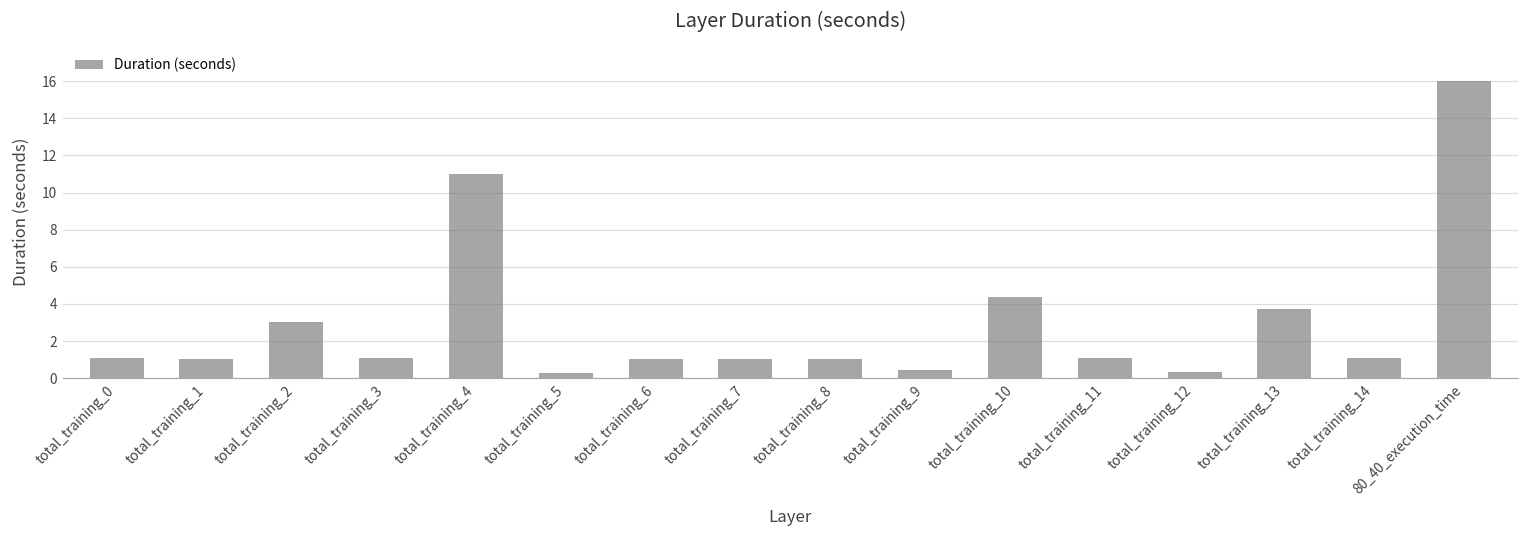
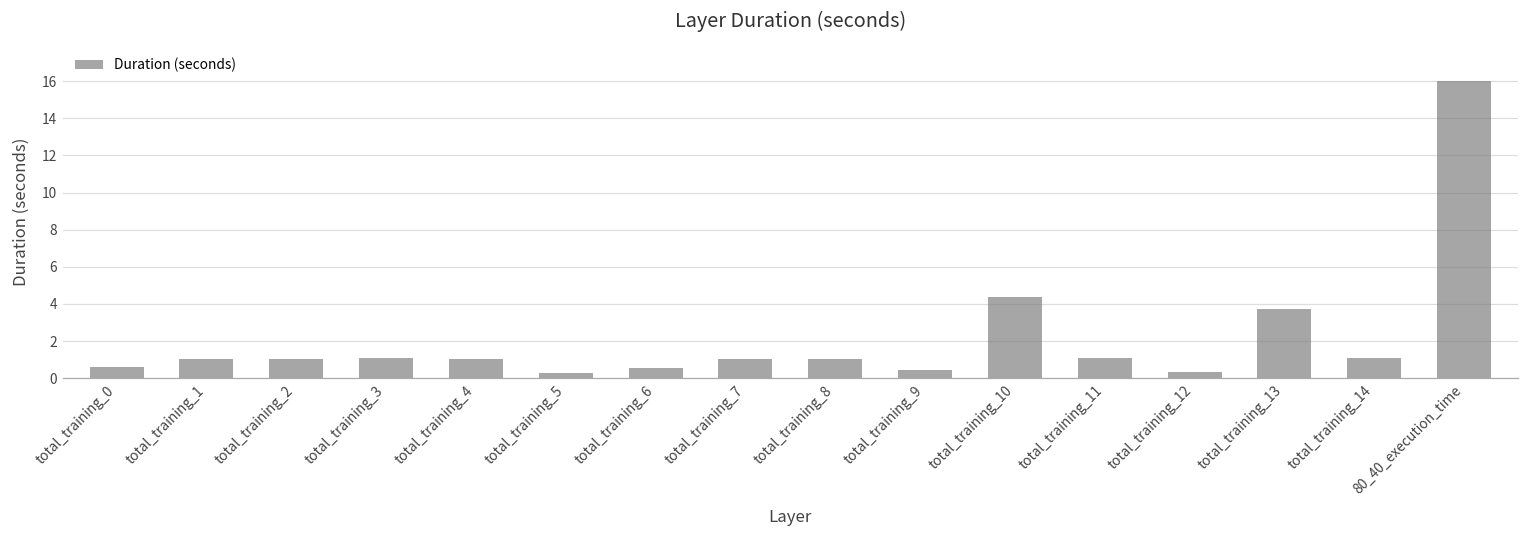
  {
-   "total_training_0": 1.1,
+   "total_training_0": 0.6,
    "total_training_1": 1.1,
-   "total_training_2": 3.0,
+   "total_training_2": 1.1,
    "total_training_3": 1.1,
-   "total_training_4": 11.0,
+   "total_training_4": 1.1,
    "total_training_5": 0.3,
-   "total_training_6": 1.1,
+   "total_training_6": 0.5,
    "total_training_7": 1.1,
    "total_training_8": 1.1,
    "total_training_9": 0.4,
    "total_training_10": 4.4,
    "total_training_11": 1.1,
    "total_training_12": 0.3,
    "total_training_13": 3.7,
    "total_training_14": 1.1,
    "80_40_execution_time": 16.0
  }
